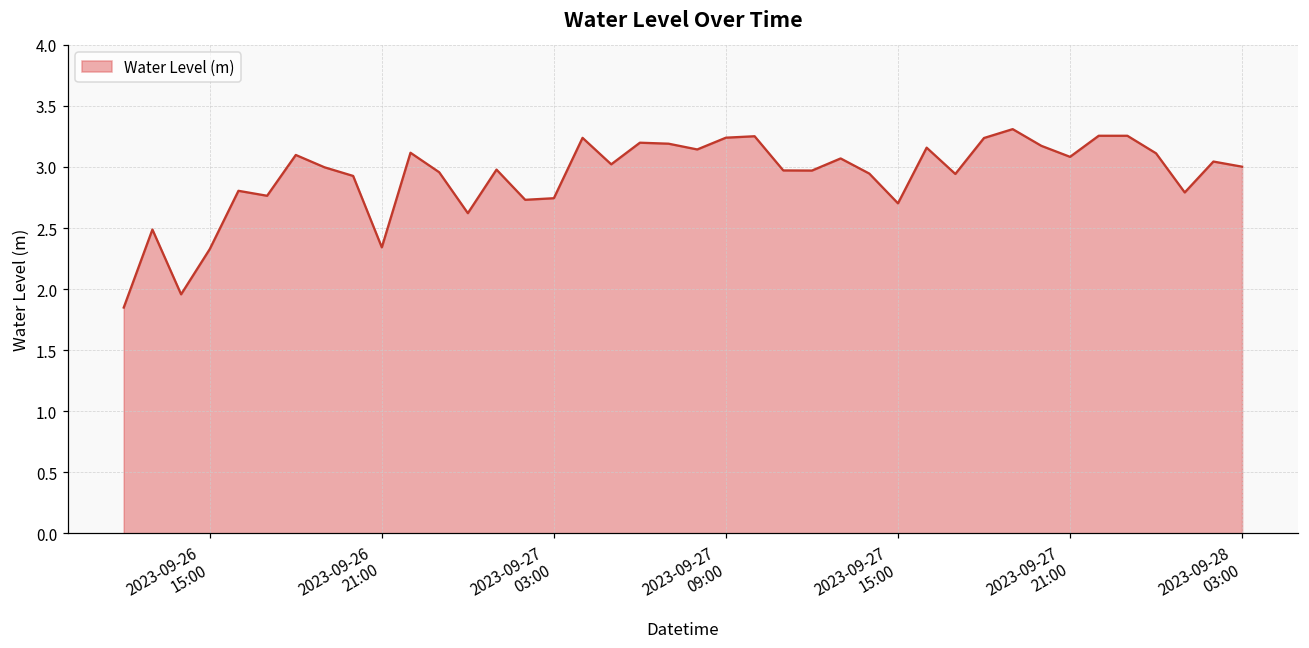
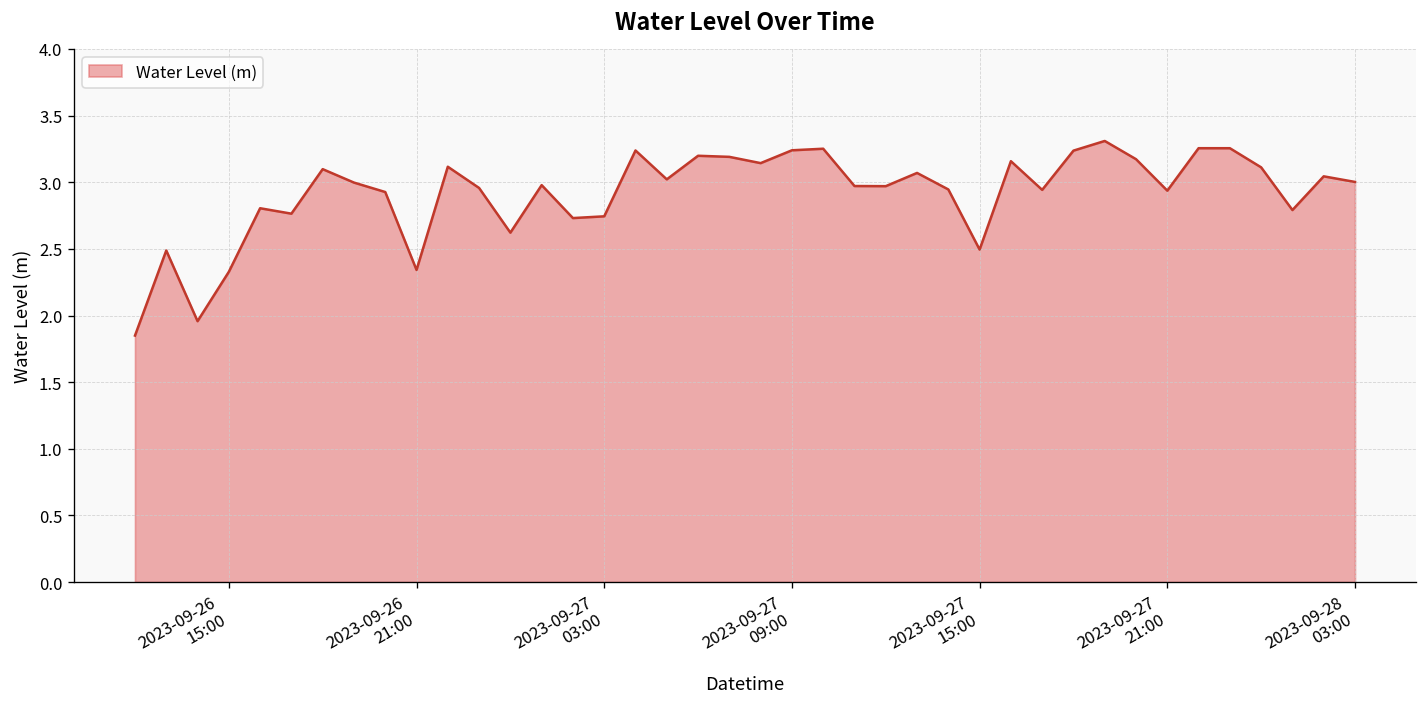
  {
    "2023-09-26 15:00": 2.33,
    "2023-09-26 21:00": 2.34,
    "2023-09-27 03:00": 2.74,
    "2023-09-27 09:00": 3.24,
-   "2023-09-27 15:00": 2.70,
-   "2023-09-27 21:00": 3.08,
+   "2023-09-27 15:00": 2.49,
+   "2023-09-27 21:00": 2.94,
    "2023-09-28 03:00": 3.00
  }
